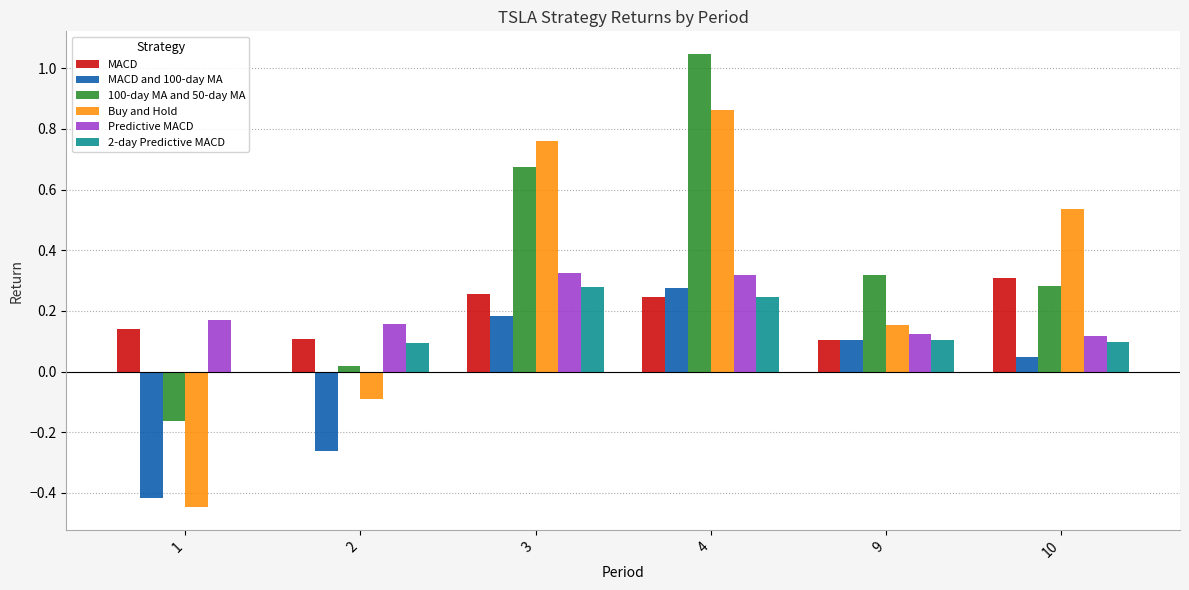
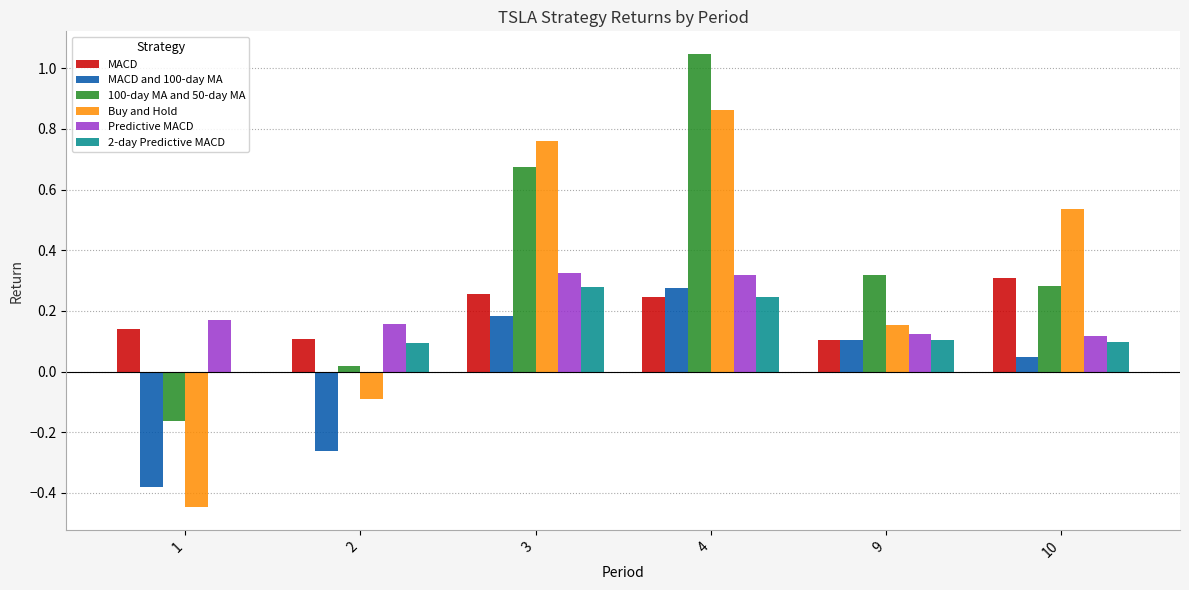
  {
    "MACD": {
      "1": 0.14,
      "2": 0.11,
      "3": 0.26,
      "4": 0.25,
      "9": 0.10,
      "10": 0.31
    },
    "MACD and 100-day MA": {
-     "1": -0.42,
+     "1": -0.38,
      "2": -0.26,
      "3": 0.18,
      "4": 0.27,
      "9": 0.10,
      "10": 0.05
    },
    "100-day MA and 50-day MA": {
      "1": -0.16,
      "2": 0.02,
      "3": 0.67,
      "4": 1.05,
      "9": 0.32,
      "10": 0.28
    },
    "Buy and Hold": {
      "1": -0.45,
      "2": -0.09,
      "3": 0.76,
      "4": 0.86,
      "9": 0.15,
      "10": 0.54
    },
    "Predictive MACD": {
      "1": 0.17,
      "2": 0.16,
      "3": 0.32,
      "4": 0.32,
      "9": 0.12,
      "10": 0.12
    },
    "2-day Predictive MACD": {
      "2": 0.09,
      "3": 0.28,
      "4": 0.25,
      "9": 0.10,
      "10": 0.10
    }
  }
